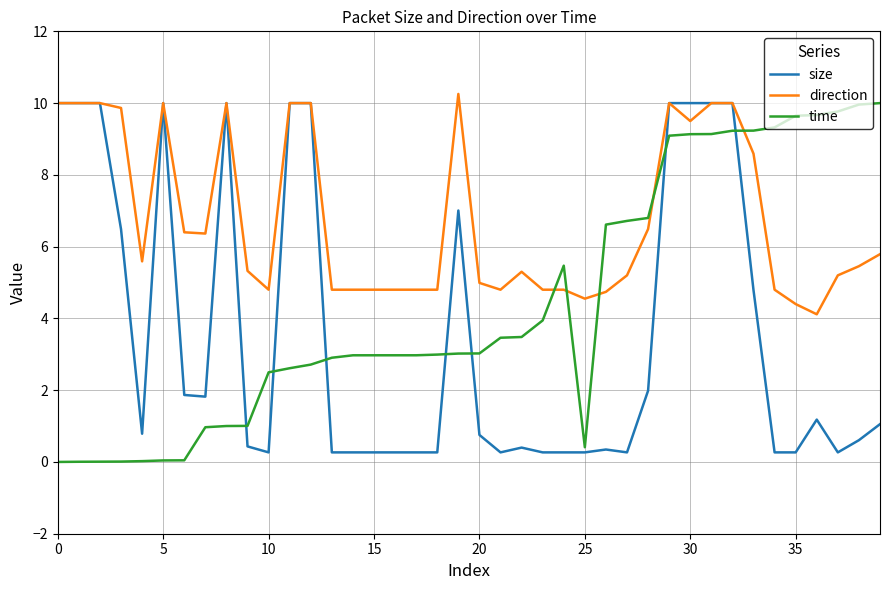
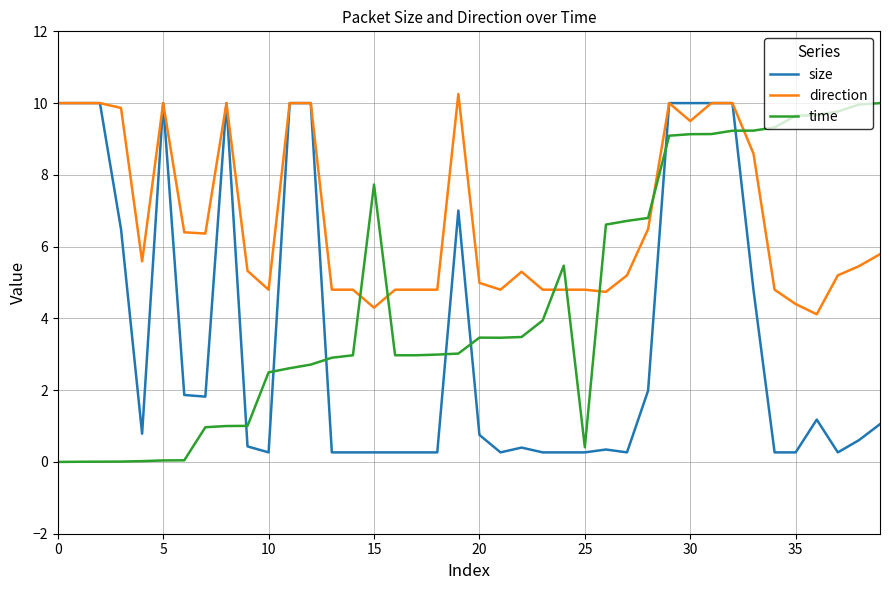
  {
    "size": {
      "10": 0.3,
      "15": 0.3,
      "20": 0.8,
      "25": 0.3,
      "30": 10.0,
      "35": 0.3
    },
    "direction": {
      "10": 4.8,
-     "15": 4.8,
+     "15": 4.3,
      "20": 5.0,
-     "25": 4.6,
+     "25": 4.8,
      "30": 9.5,
      "35": 4.4
    },
    "time": {
      "0": 0.0,
      "5": 0.0,
      "10": 2.5,
-     "15": 3.0,
-     "20": 3.0,
+     "15": 7.7,
+     "20": 3.5,
      "25": 0.4,
      "30": 9.1
    }
  }
